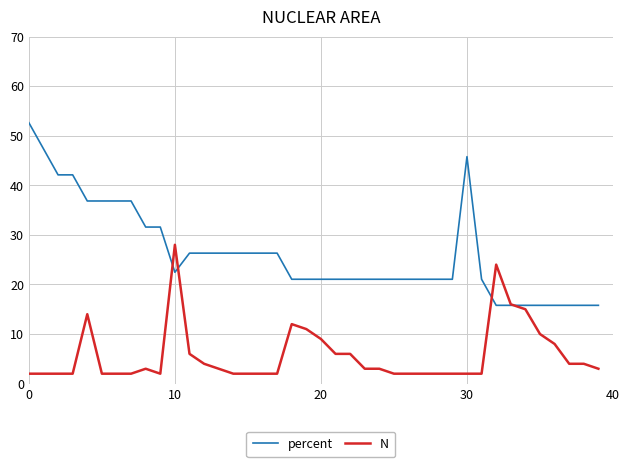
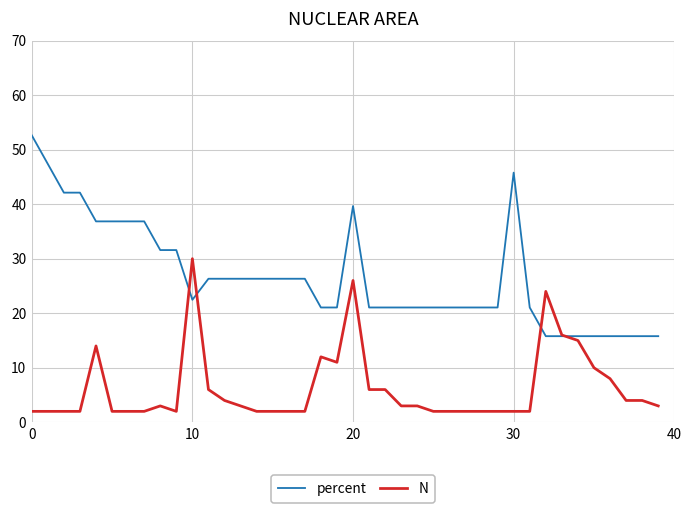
  {
    "percent": {
      "0": 53,
      "10": 22,
-     "20": 21,
+     "20": 40,
      "30": 46
    },
    "N": {
      "0": 2,
-     "10": 28,
-     "20": 9,
+     "10": 30,
+     "20": 26,
      "30": 2
    }
  }
